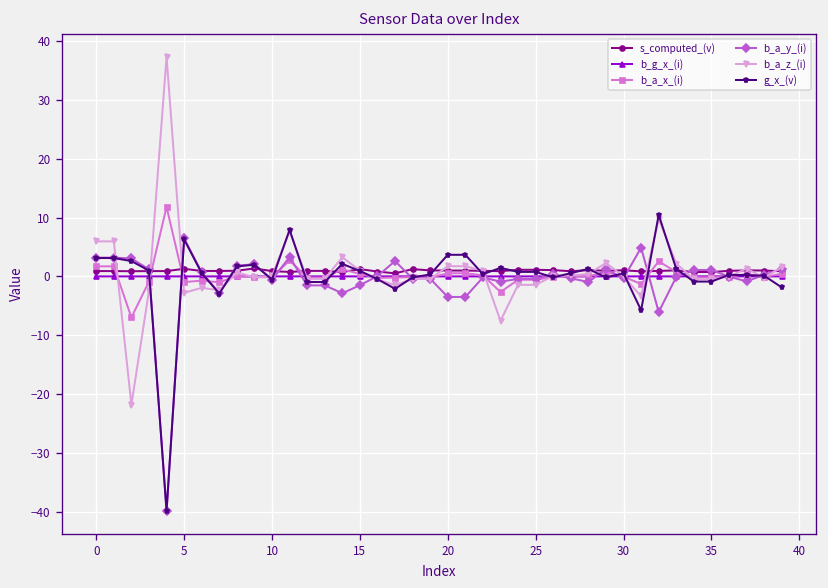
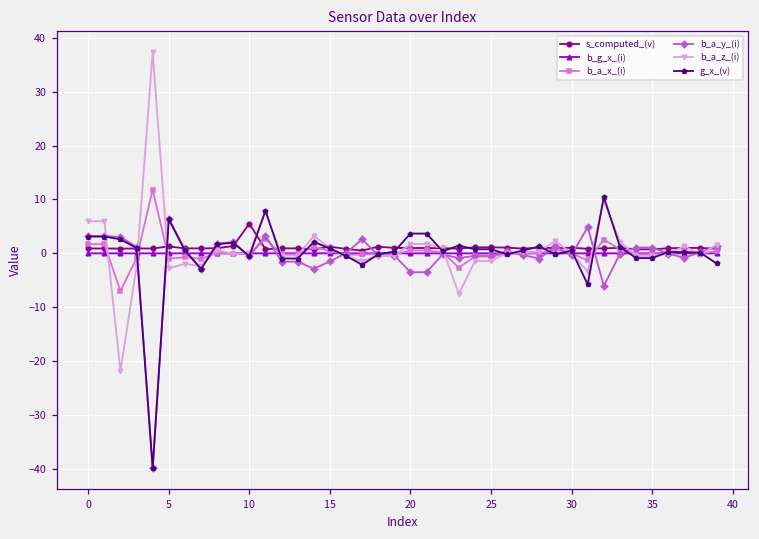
  {
    "s_computed_(v)": {
      "0": 1,
      "5": 1,
-     "10": 1
+     "10": 6
    },
    "b_g_x_(i)": {
      "0": 0,
      "5": 0,
      "20": 0
    },
    "g_x_(v)": {
      "20": 4
    }
  }
